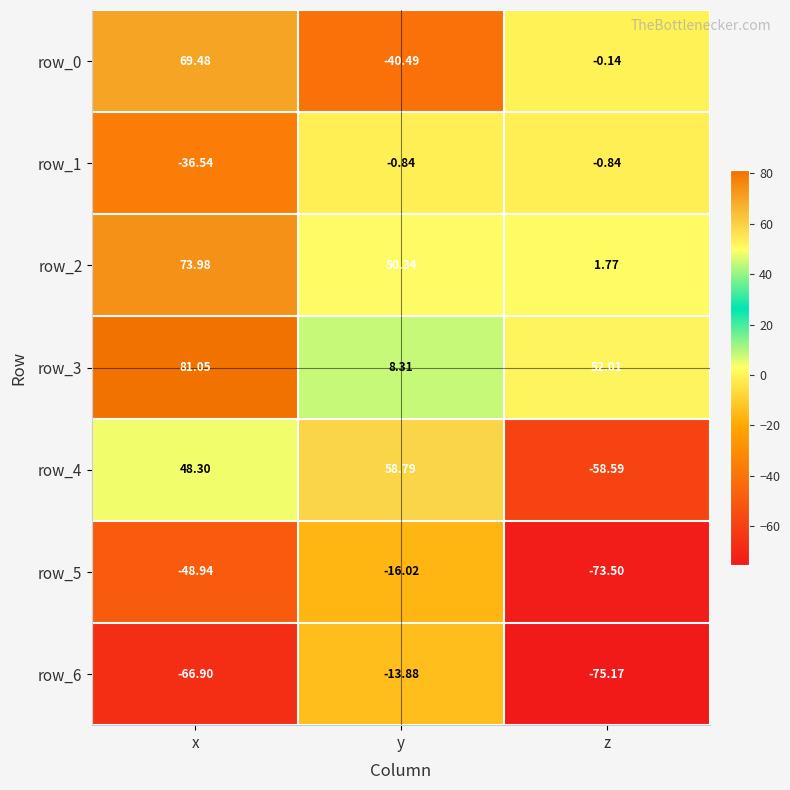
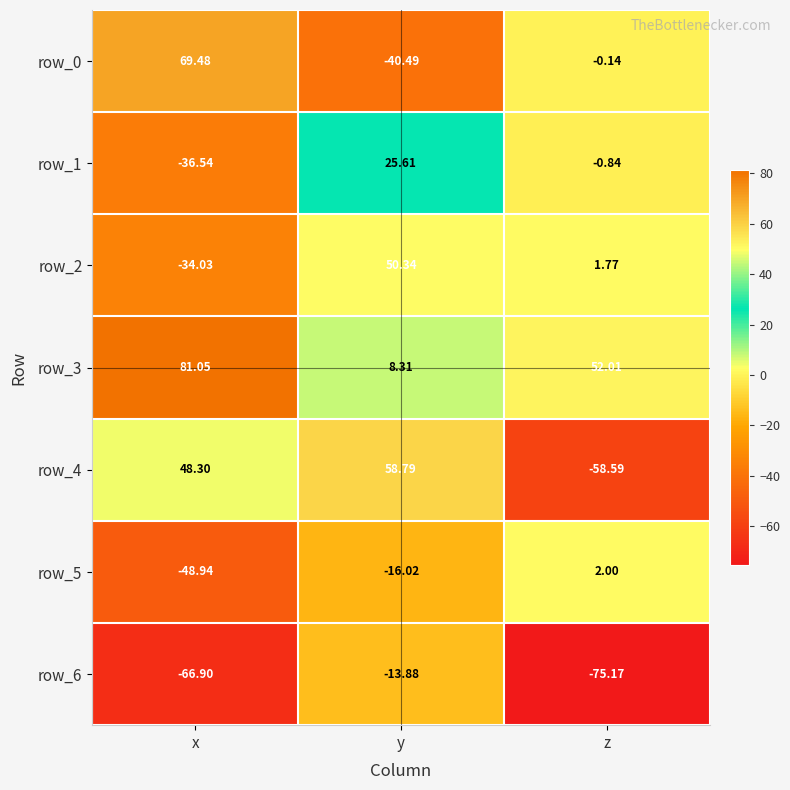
  {
    "row_0": {
      "x": 69.48,
      "y": -40.49,
      "z": -0.14
    },
    "row_1": {
      "x": -36.54,
-     "y": -0.84,
+     "y": 25.61,
      "z": -0.84
    },
    "row_2": {
-     "x": 73.98,
+     "x": -34.03,
      "y": 50.34,
      "z": 1.77
    },
    "row_3": {
      "x": 81.05,
      "y": 8.31,
      "z": 52.01
    },
    "row_4": {
      "x": 48.30,
      "y": 58.79,
      "z": -58.59
    },
    "row_5": {
      "x": -48.94,
      "y": -16.02,
-     "z": -73.50
+     "z": 2.00
    },
    "row_6": {
      "x": -66.90,
      "y": -13.88,
      "z": -75.17
    }
  }
